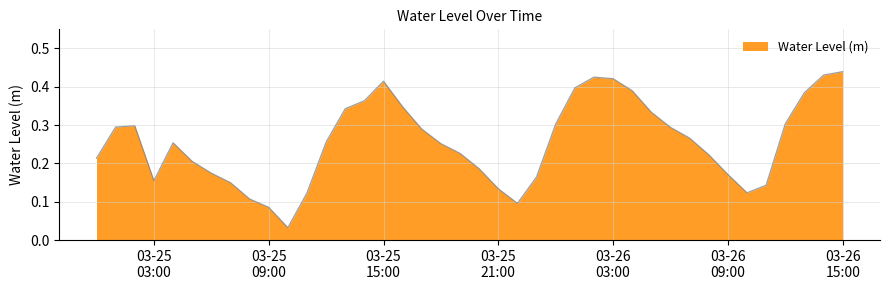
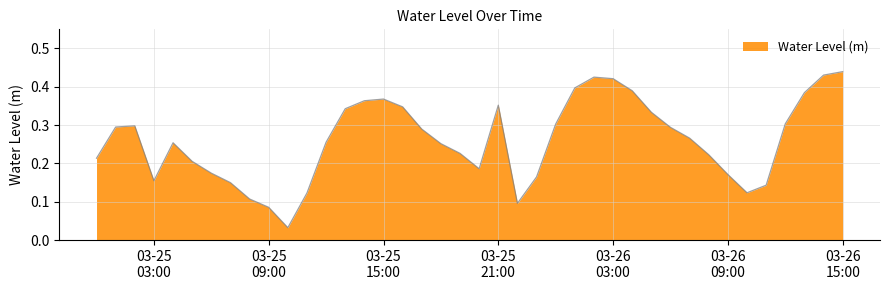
  {
    "03-25 03:00": 0.15,
    "03-25 09:00": 0.09,
-   "03-25 15:00": 0.41,
-   "03-25 21:00": 0.13,
+   "03-25 15:00": 0.37,
+   "03-25 21:00": 0.35,
    "03-26 03:00": 0.42,
    "03-26 09:00": 0.17,
    "03-26 15:00": 0.44
  }
